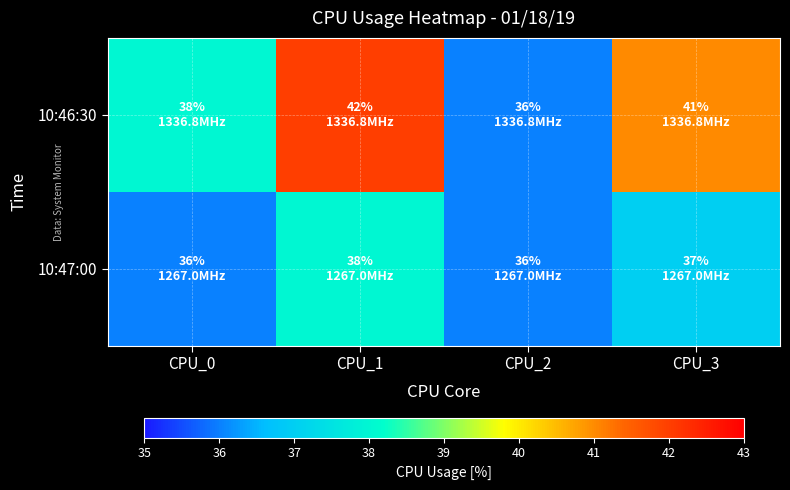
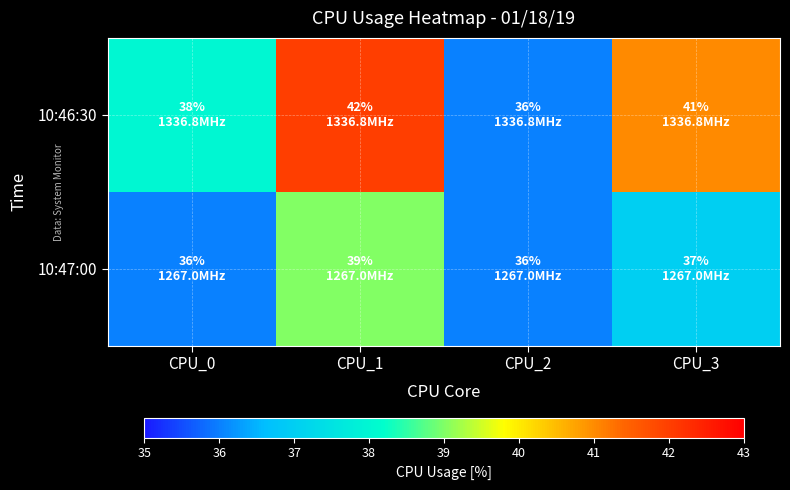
  {
    "10:47:00": {
-     "CPU_1": "38%"
+     "CPU_1": "39%"
    }
  }
